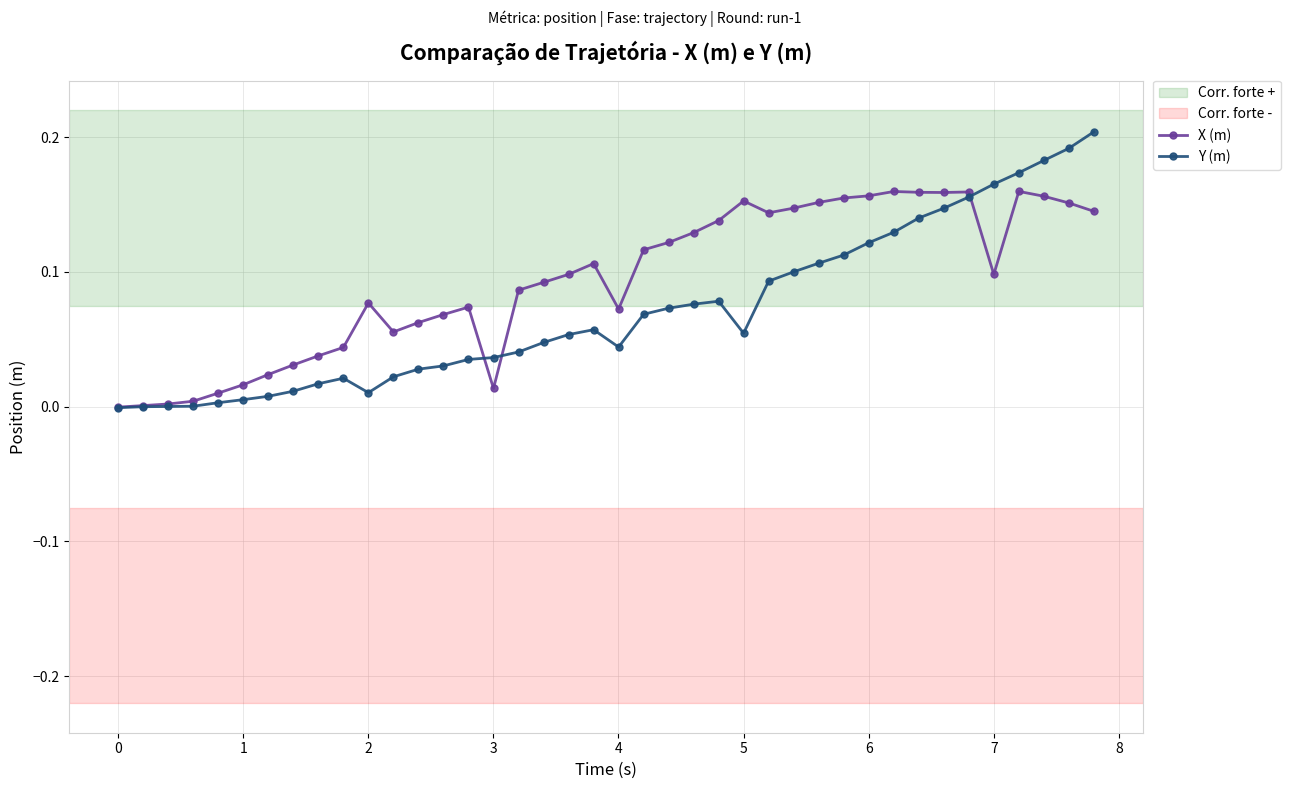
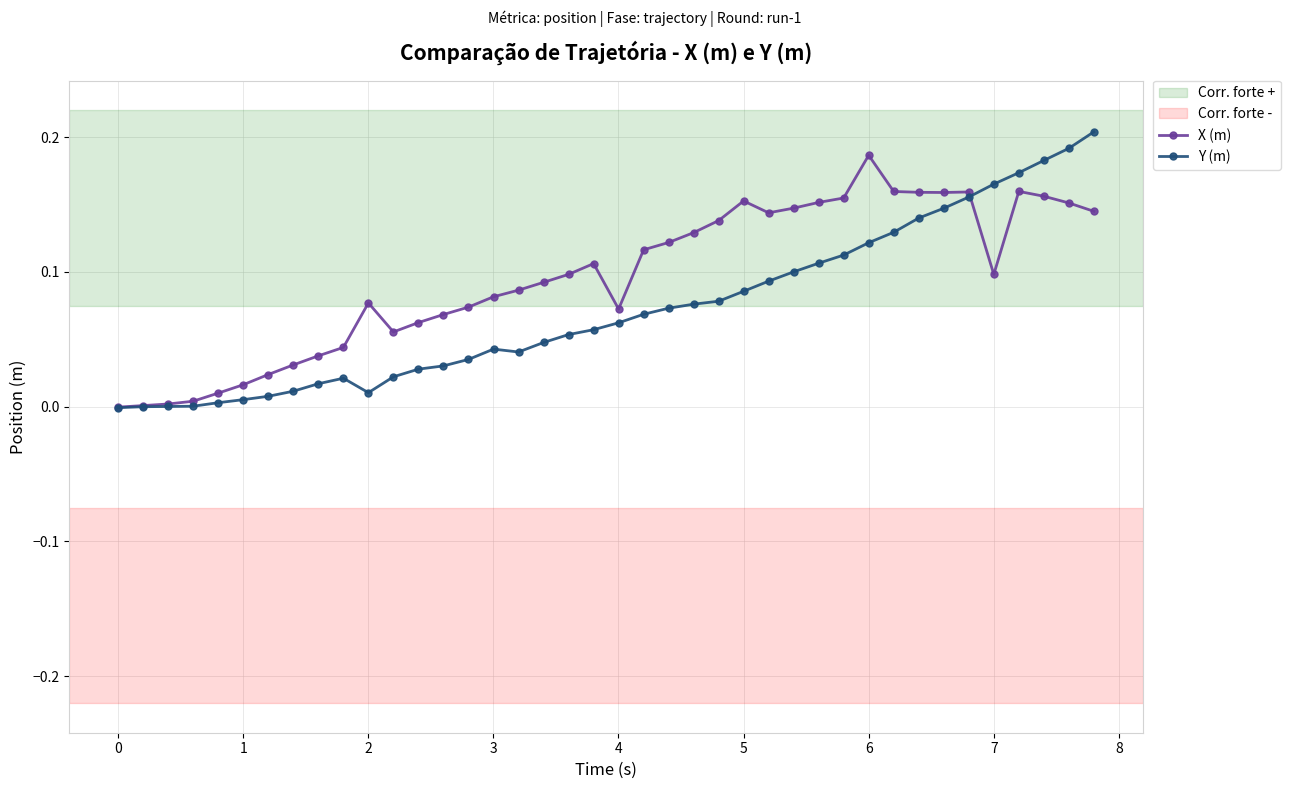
  {
    "X (m)": {
      "1": 0.016,
      "2": 0.077,
-     "3": 0.014,
+     "3": 0.082,
      "4": 0.073,
      "5": 0.153,
-     "6": 0.157,
+     "6": 0.187,
      "7": 0.098
    },
    "Y (m)": {
      "1": 0.005,
      "2": 0.010,
-     "3": 0.036,
-     "4": 0.044,
-     "5": 0.055,
+     "3": 0.043,
+     "4": 0.062,
+     "5": 0.086,
      "6": 0.122,
      "7": 0.165
    }
  }
